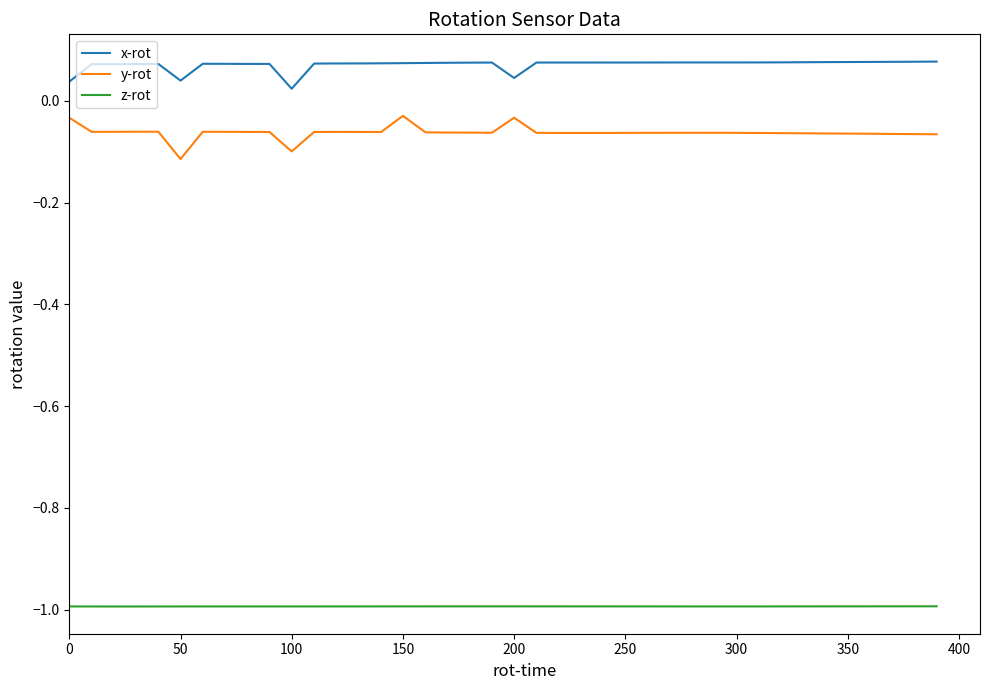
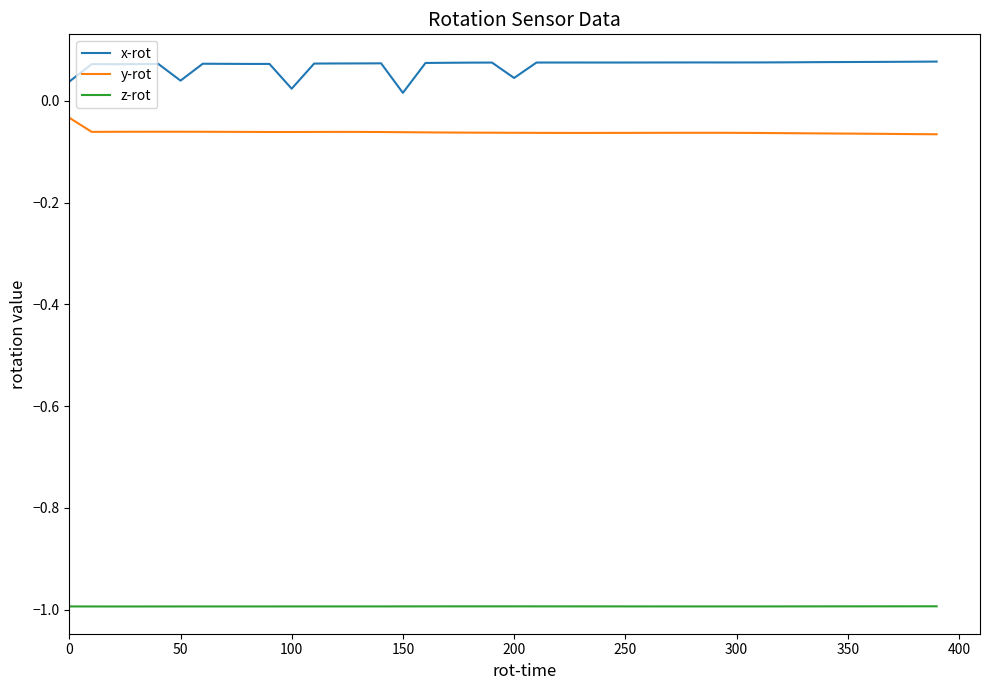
  {
    "x-rot": {
      "0": 0.04,
      "50": 0.04,
      "100": 0.02,
-     "150": 0.07,
+     "150": 0.02,
      "200": 0.04
    },
    "y-rot": {
      "0": -0.03,
-     "50": -0.11,
-     "100": -0.10,
-     "150": -0.03,
-     "200": -0.03
+     "50": -0.06,
+     "100": -0.06,
+     "150": -0.06,
+     "200": -0.06
    },
    "z-rot": {
      "0": -0.99,
      "50": -0.99,
      "100": -0.99,
      "150": -0.99,
      "200": -0.99
    }
  }
